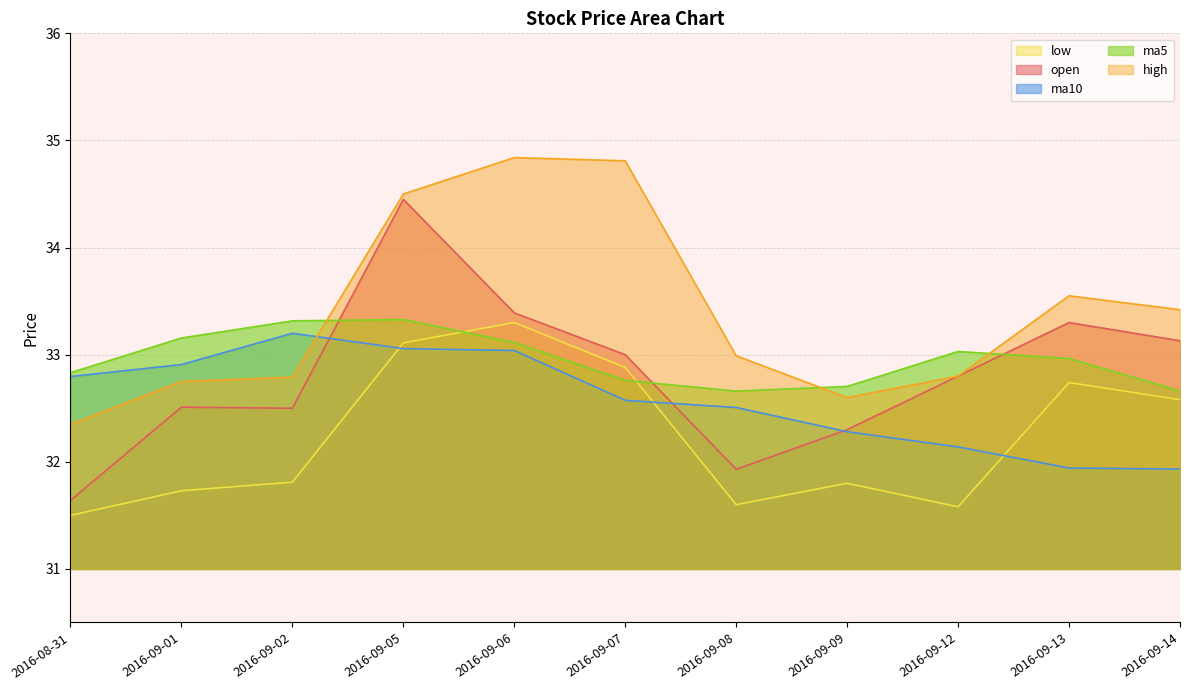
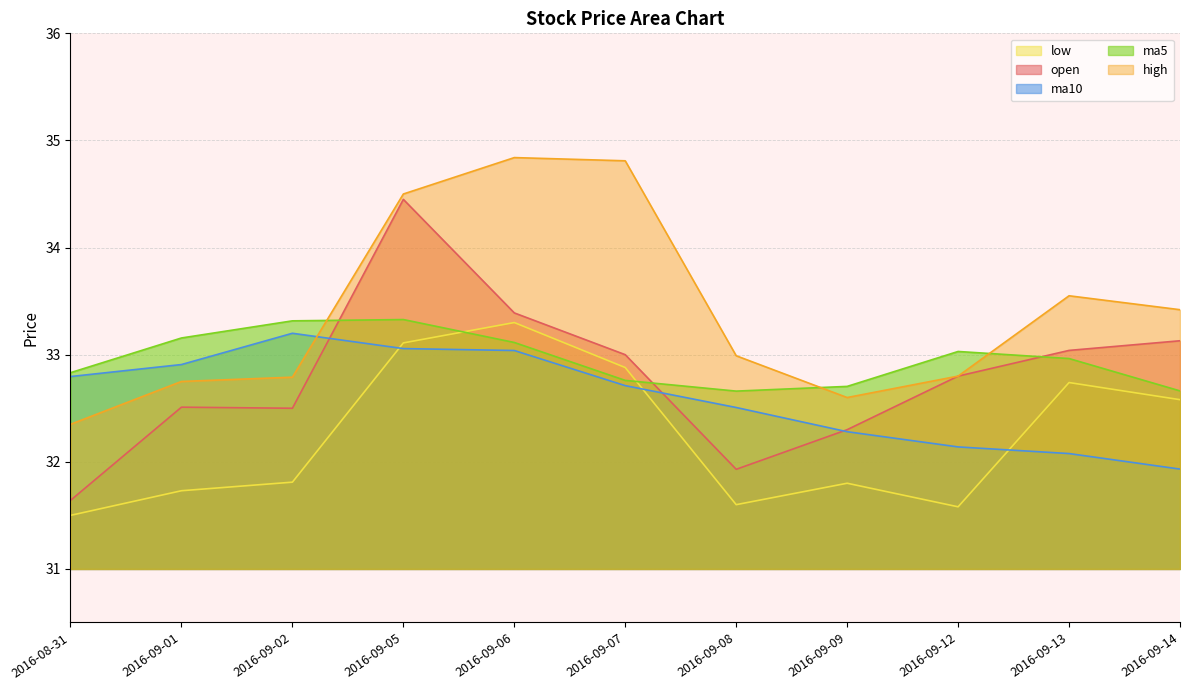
  {
    "open": {
      "2016-08-31": 31.64,
      "2016-09-01": 32.51,
      "2016-09-02": 32.50,
      "2016-09-05": 34.45,
      "2016-09-06": 33.39,
      "2016-09-07": 33.00,
      "2016-09-08": 31.93,
-     "2016-09-13": 33.30,
+     "2016-09-13": 33.04,
      "2016-09-14": 33.13
    },
    "ma10": {
      "2016-08-31": 32.80,
      "2016-09-01": 32.91,
      "2016-09-02": 33.20,
      "2016-09-05": 33.06,
      "2016-09-06": 33.04,
-     "2016-09-07": 32.57,
+     "2016-09-07": 32.71,
      "2016-09-08": 32.51,
      "2016-09-12": 32.14,
-     "2016-09-13": 31.94,
+     "2016-09-13": 32.08,
      "2016-09-14": 31.93
    },
    "ma5": {
      "2016-08-31": 32.83,
      "2016-09-01": 33.16,
      "2016-09-02": 33.32,
      "2016-09-05": 33.33,
      "2016-09-06": 33.11,
      "2016-09-07": 32.76,
      "2016-09-08": 32.66,
      "2016-09-09": 32.70,
      "2016-09-12": 33.03,
      "2016-09-13": 32.96,
      "2016-09-14": 32.66
    }
  }
